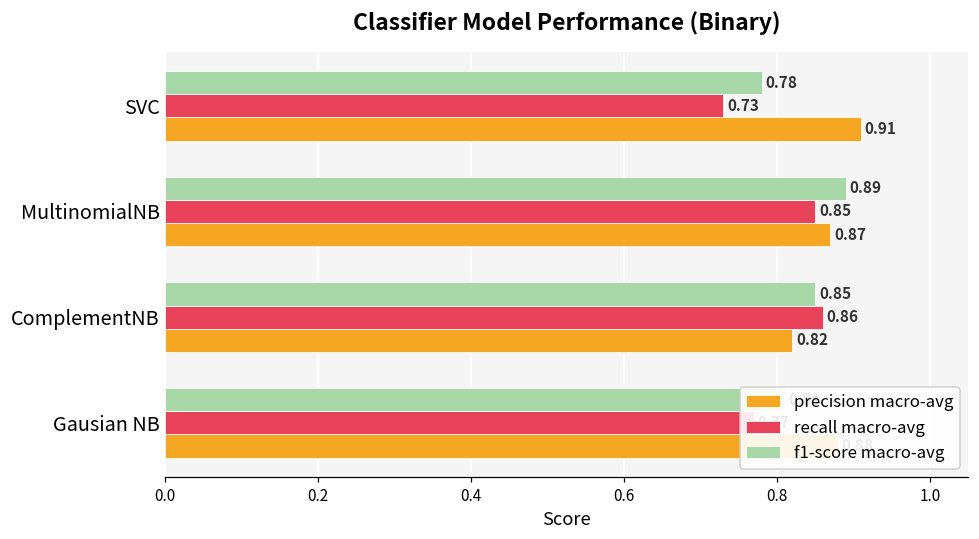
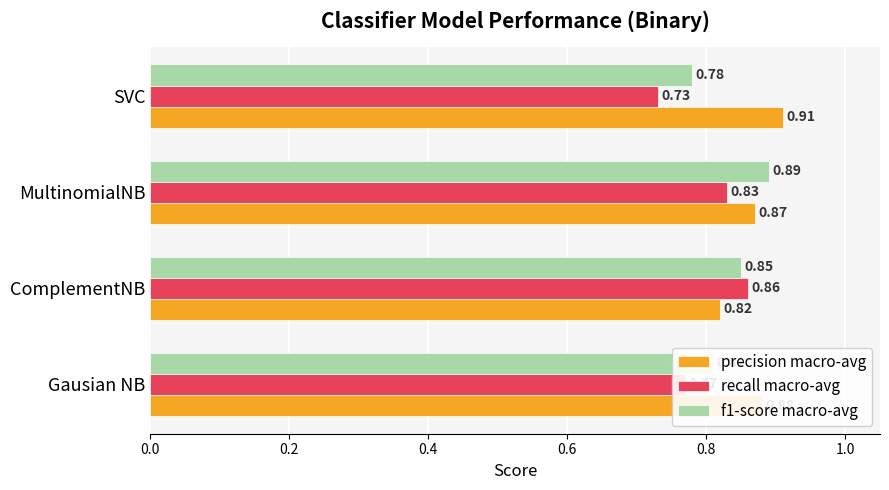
  {
    "precision macro-avg": {
      "SVC": 0.91,
      "MultinomialNB": 0.87,
      "ComplementNB": 0.82
    },
    "recall macro-avg": {
      "SVC": 0.73,
-     "MultinomialNB": 0.85,
+     "MultinomialNB": 0.83,
      "ComplementNB": 0.86
    },
    "f1-score macro-avg": {
      "SVC": 0.78,
      "MultinomialNB": 0.89,
      "ComplementNB": 0.85
    }
  }
